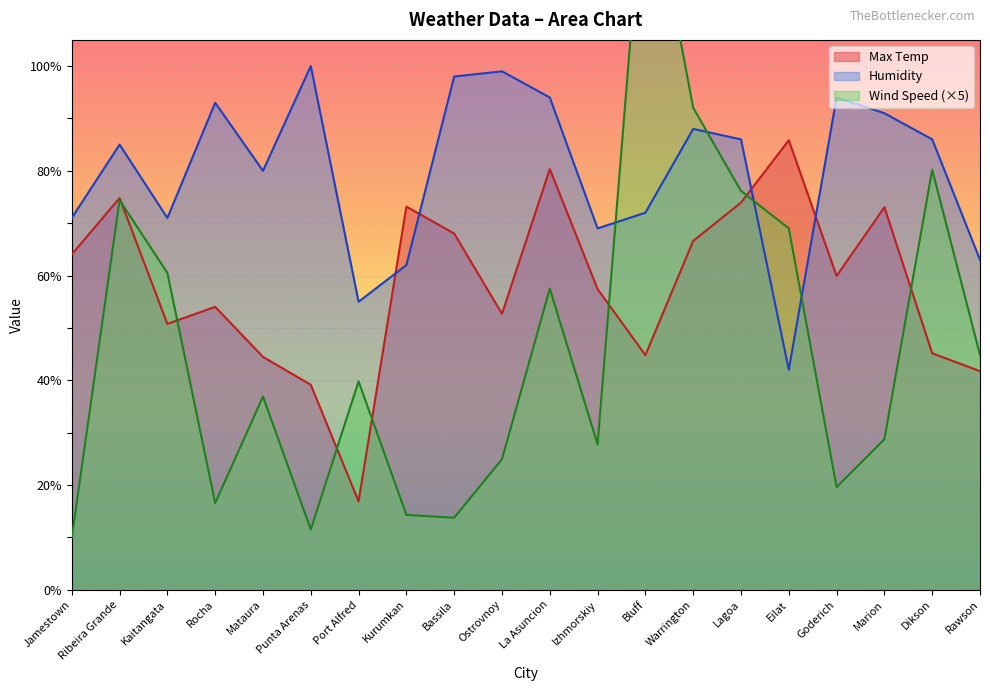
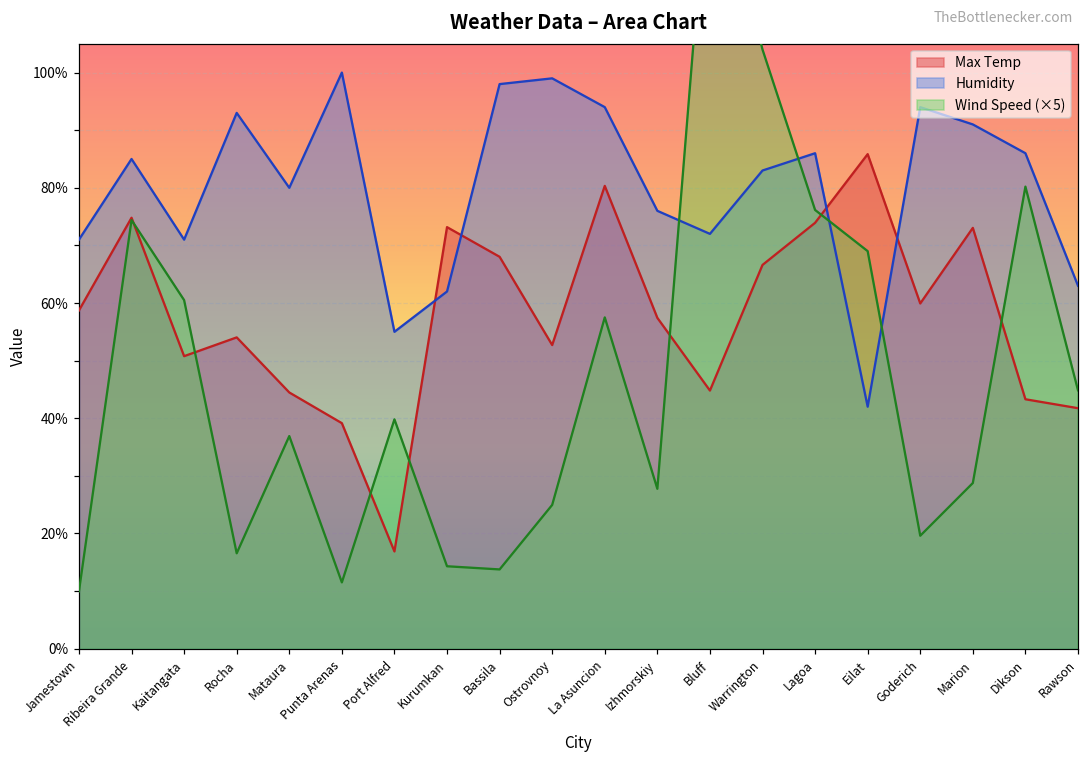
  {
    "Max Temp": {
-     "Jamestown": "64%",
+     "Jamestown": "59%",
      "Kaitangata": "51%",
      "Rocha": "54%",
      "Mataura": "44%",
      "Punta Arenas": "39%",
      "Port Alfred": "17%",
      "Kurumkan": "73%",
      "Bassila": "68%",
      "Ostrovnoy": "53%",
      "La Asuncion": "80%",
      "Izhmorskiy": "57%",
      "Bluff": "45%",
      "Warrington": "67%",
      "Lagoa": "74%",
      "Eilat": "86%",
      "Goderich": "60%",
      "Marion": "73%",
-     "Dikson": "45%",
+     "Dikson": "43%",
      "Rawson": "42%"
    },
    "Humidity": {
      "Jamestown": "71%",
      "Ribeira Grande": "85%",
      "Kaitangata": "71%",
      "Rocha": "93%",
      "Mataura": "80%",
      "Punta Arenas": "100%",
      "Port Alfred": "55%",
      "Kurumkan": "62%",
      "Bassila": "98%",
      "Ostrovnoy": "99%",
      "La Asuncion": "94%",
-     "Izhmorskiy": "69%",
+     "Izhmorskiy": "76%",
      "Bluff": "72%",
-     "Warrington": "88%",
+     "Warrington": "83%",
      "Lagoa": "86%",
      "Eilat": "42%",
      "Marion": "91%",
      "Dikson": "86%",
      "Rawson": "63%"
    },
    "Wind Speed (×5)": {
      "Jamestown": "10%",
      "Kaitangata": "61%",
      "Rocha": "17%",
      "Mataura": "37%",
      "Punta Arenas": "12%",
      "Port Alfred": "40%",
      "Kurumkan": "14%",
      "Bassila": "14%",
      "Ostrovnoy": "25%",
      "La Asuncion": "58%",
      "Izhmorskiy": "28%",
-     "Warrington": "92%",
+     "Warrington": "104%",
      "Lagoa": "76%",
      "Eilat": "69%",
      "Goderich": "20%",
      "Marion": "29%",
      "Dikson": "80%",
      "Rawson": "45%"
    }
  }
